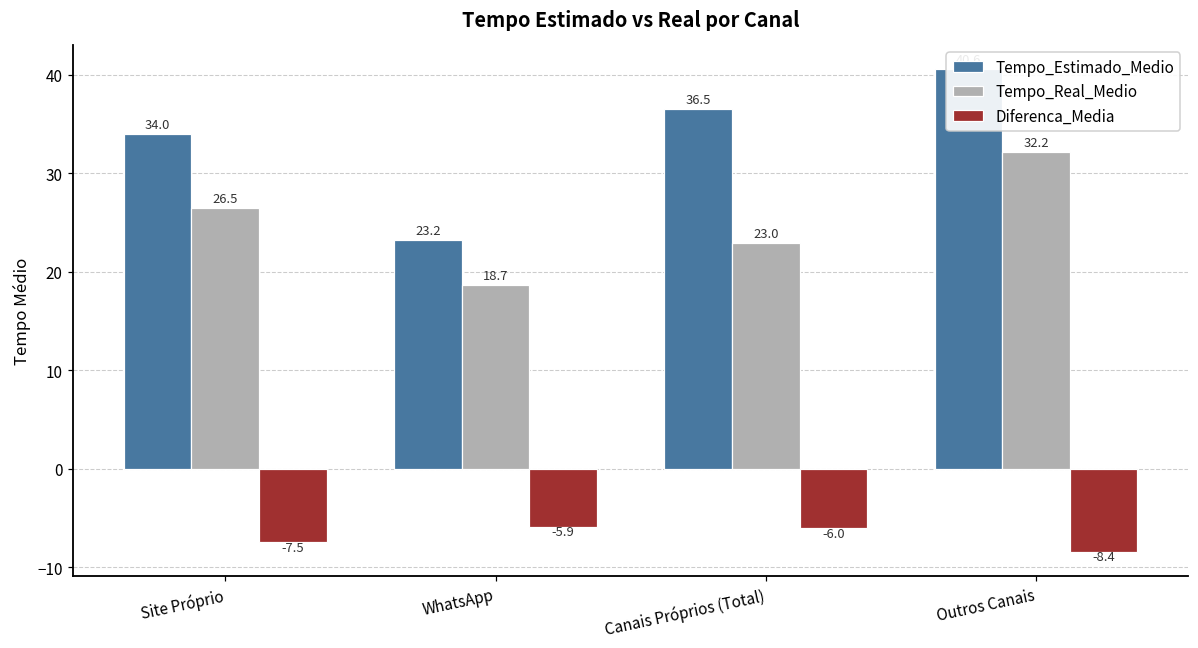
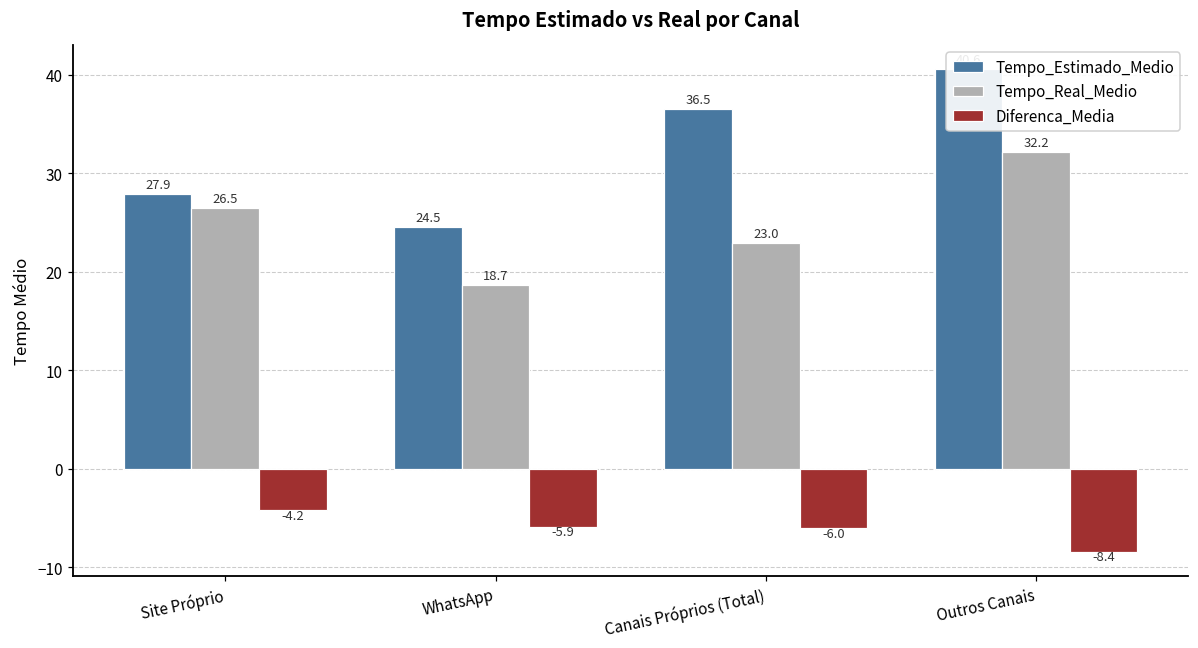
  {
    "Tempo_Estimado_Medio": {
-     "Site Próprio": 34.0,
-     "WhatsApp": 23.2,
+     "Site Próprio": 27.9,
+     "WhatsApp": 24.5,
      "Canais Próprios (Total)": 36.5
    },
    "Tempo_Real_Medio": {
      "Site Próprio": 26.5,
      "WhatsApp": 18.7,
      "Canais Próprios (Total)": 23.0,
      "Outros Canais": 32.2
    },
    "Diferenca_Media": {
-     "Site Próprio": -7.5,
+     "Site Próprio": -4.2,
      "WhatsApp": -5.9,
      "Canais Próprios (Total)": -6.0,
      "Outros Canais": -8.4
    }
  }
